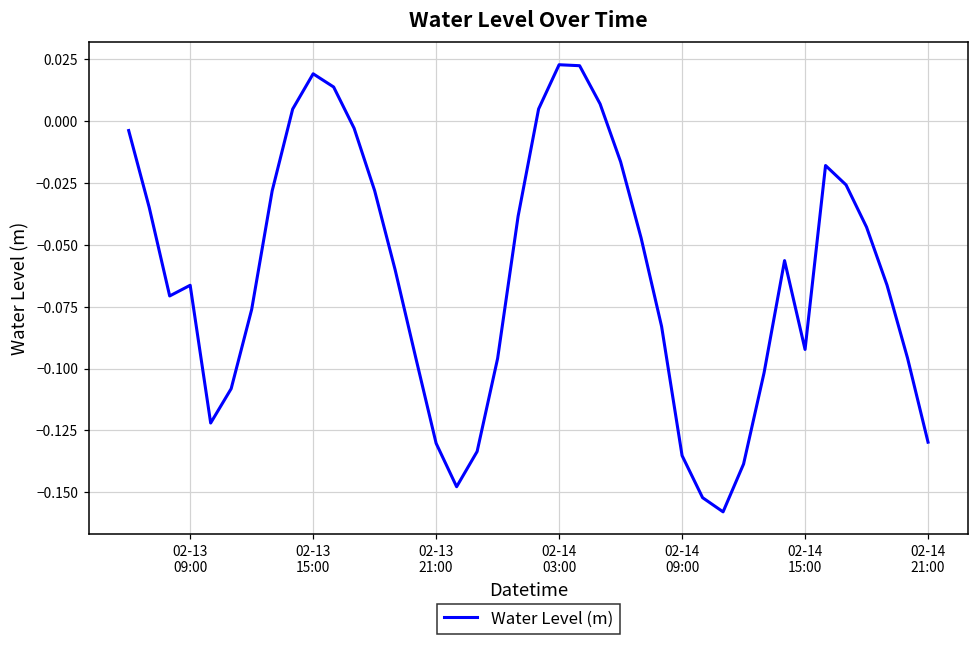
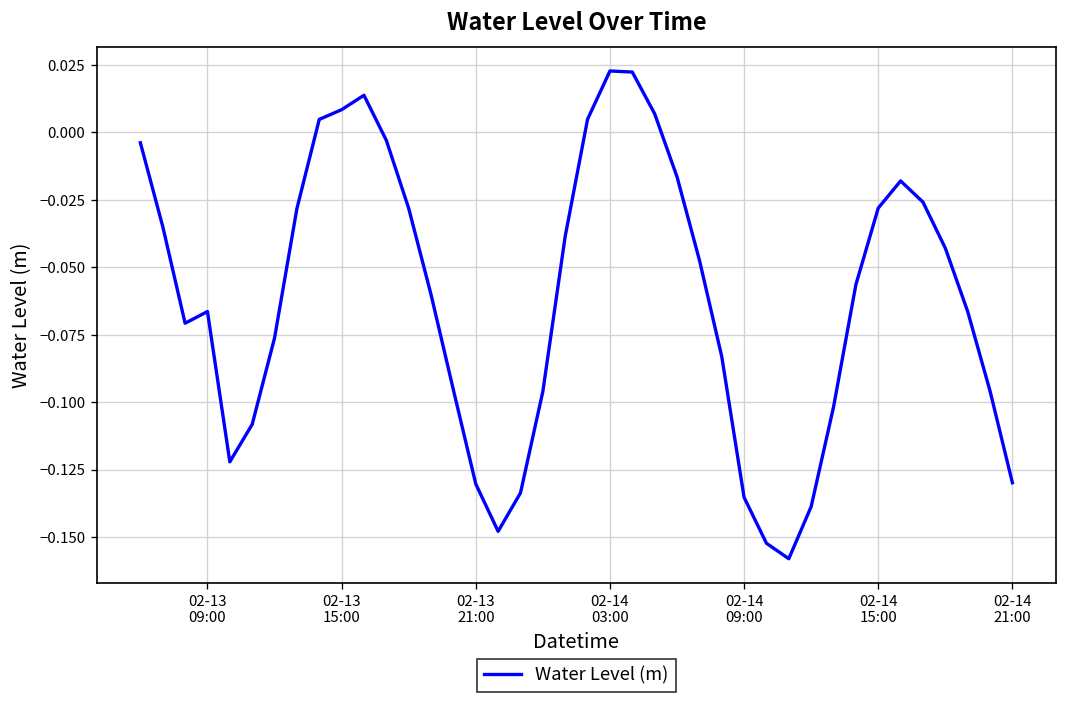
  {
    "02-13 09:00": -0.066,
-   "02-13 15:00": 0.019,
+   "02-13 15:00": 0.008,
    "02-13 21:00": -0.130,
    "02-14 03:00": 0.023,
    "02-14 09:00": -0.135,
-   "02-14 15:00": -0.092,
+   "02-14 15:00": -0.028,
    "02-14 21:00": -0.130
  }
